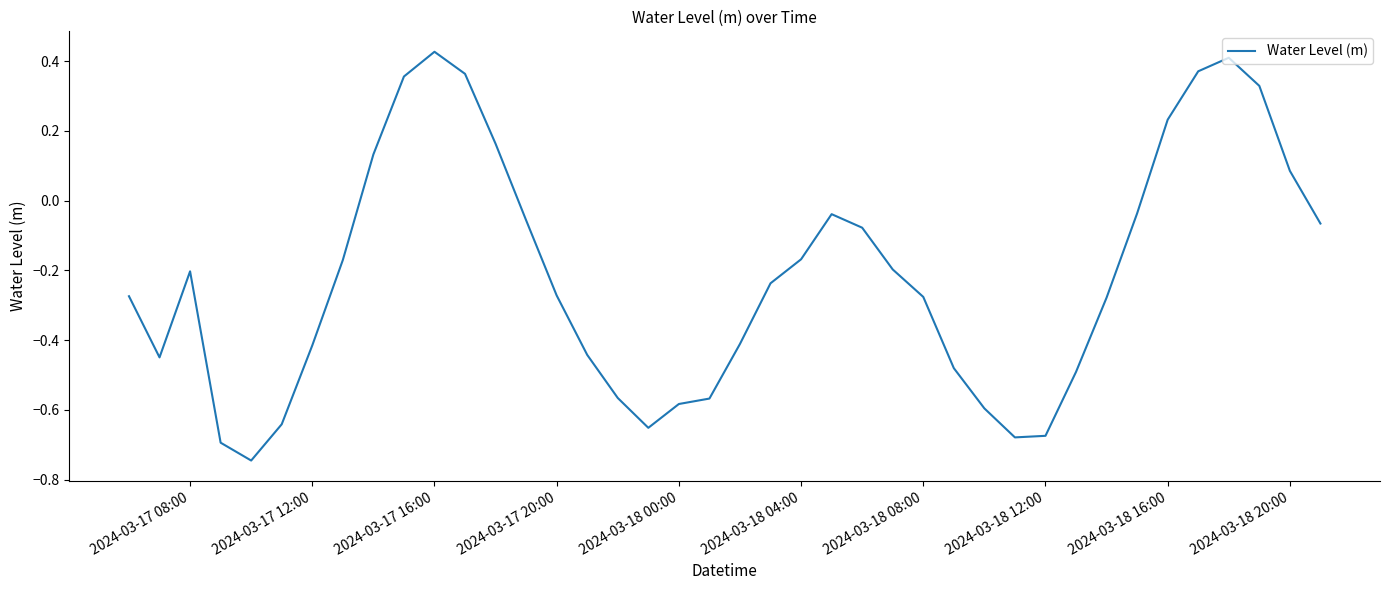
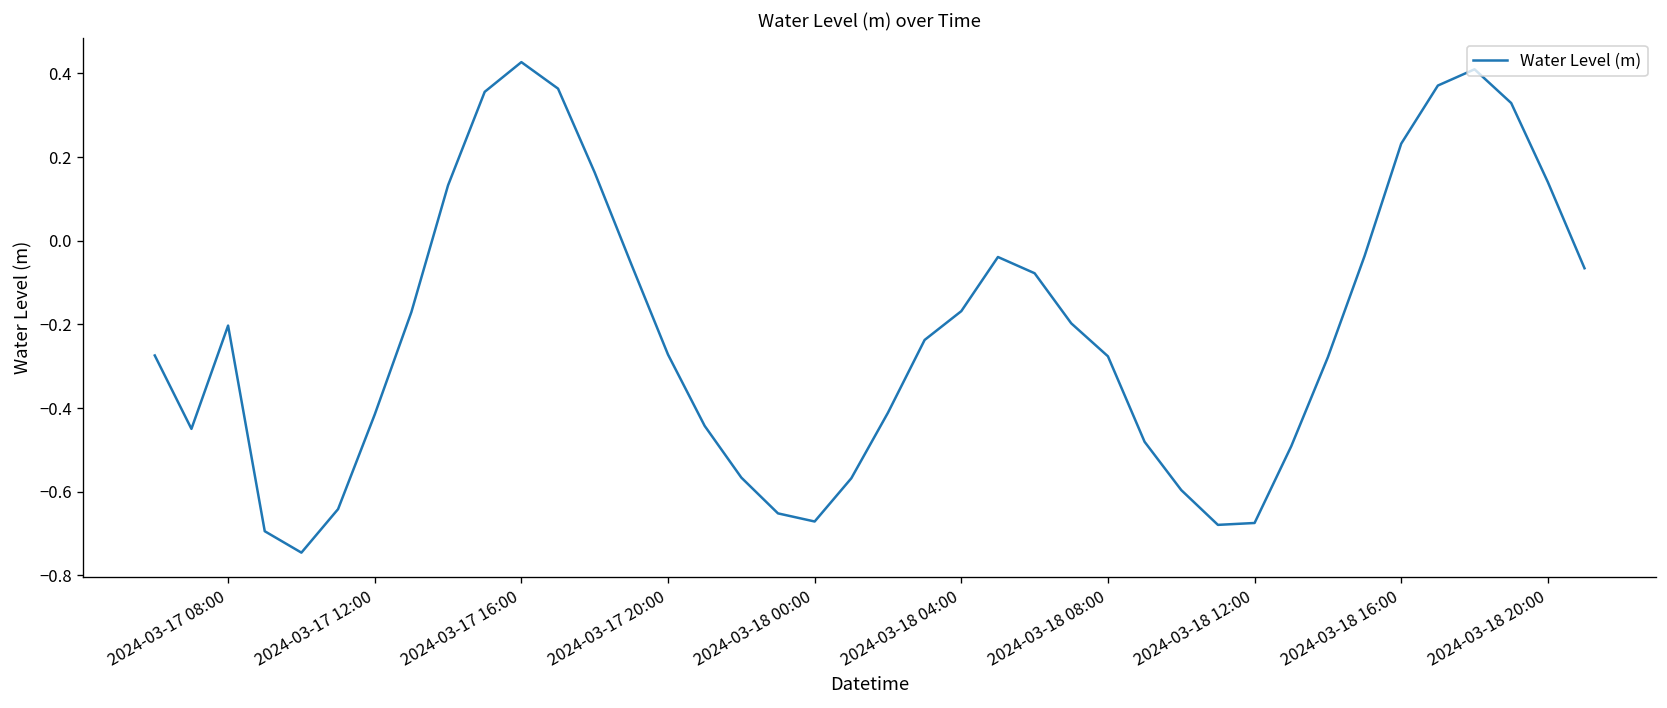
  {
    "2024-03-17 08:00": -0.20,
    "2024-03-17 12:00": -0.42,
    "2024-03-17 16:00": 0.43,
    "2024-03-17 20:00": -0.27,
-   "2024-03-18 00:00": -0.58,
+   "2024-03-18 00:00": -0.67,
    "2024-03-18 04:00": -0.17,
    "2024-03-18 08:00": -0.28,
    "2024-03-18 12:00": -0.67,
    "2024-03-18 16:00": 0.23,
-   "2024-03-18 20:00": 0.09
+   "2024-03-18 20:00": 0.14
  }
